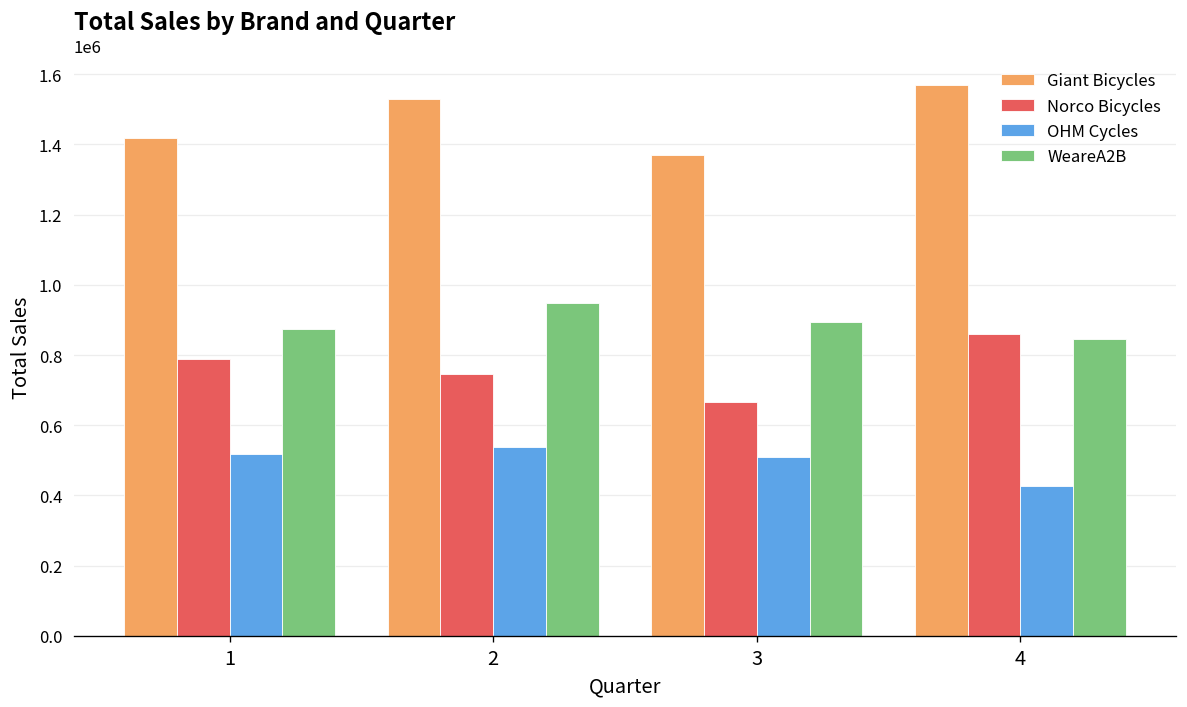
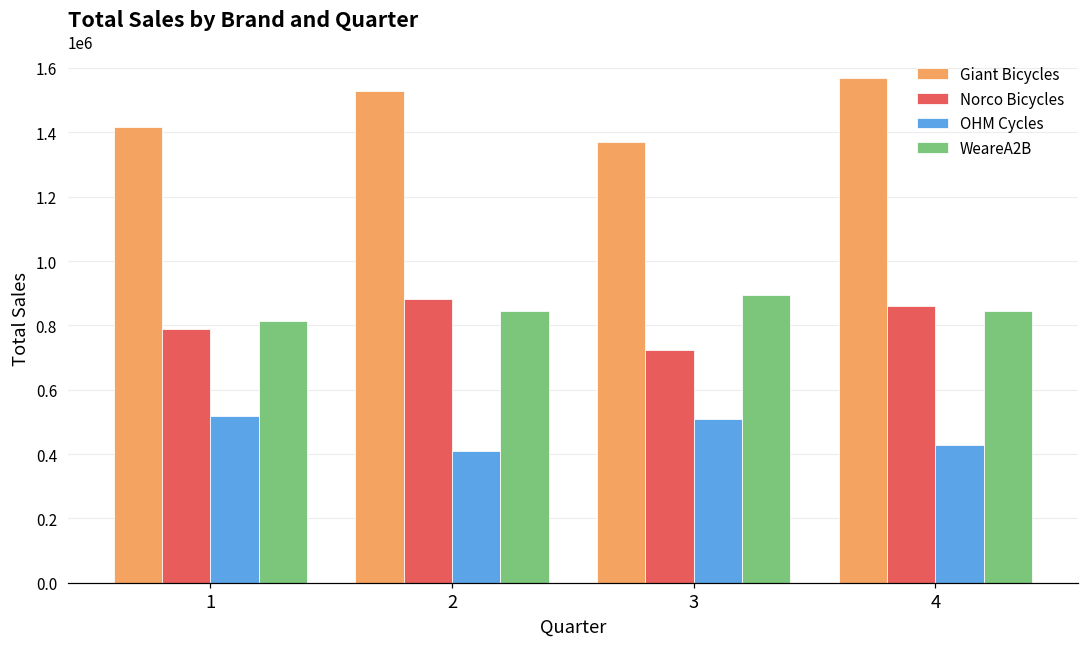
  {
    "Giant Bicycles": {
      "1": 1420000,
      "2": 1530000,
      "3": 1370000,
      "4": 1570000
    },
    "Norco Bicycles": {
      "1": 790000,
-     "2": 750000,
-     "3": 670000,
+     "2": 880000,
+     "3": 720000,
      "4": 860000
    },
    "OHM Cycles": {
      "1": 520000,
-     "2": 540000,
+     "2": 410000,
      "3": 510000,
      "4": 430000
    },
    "WeareA2B": {
-     "1": 870000,
-     "2": 950000,
+     "1": 810000,
+     "2": 850000,
      "3": 890000,
      "4": 840000
    }
  }
